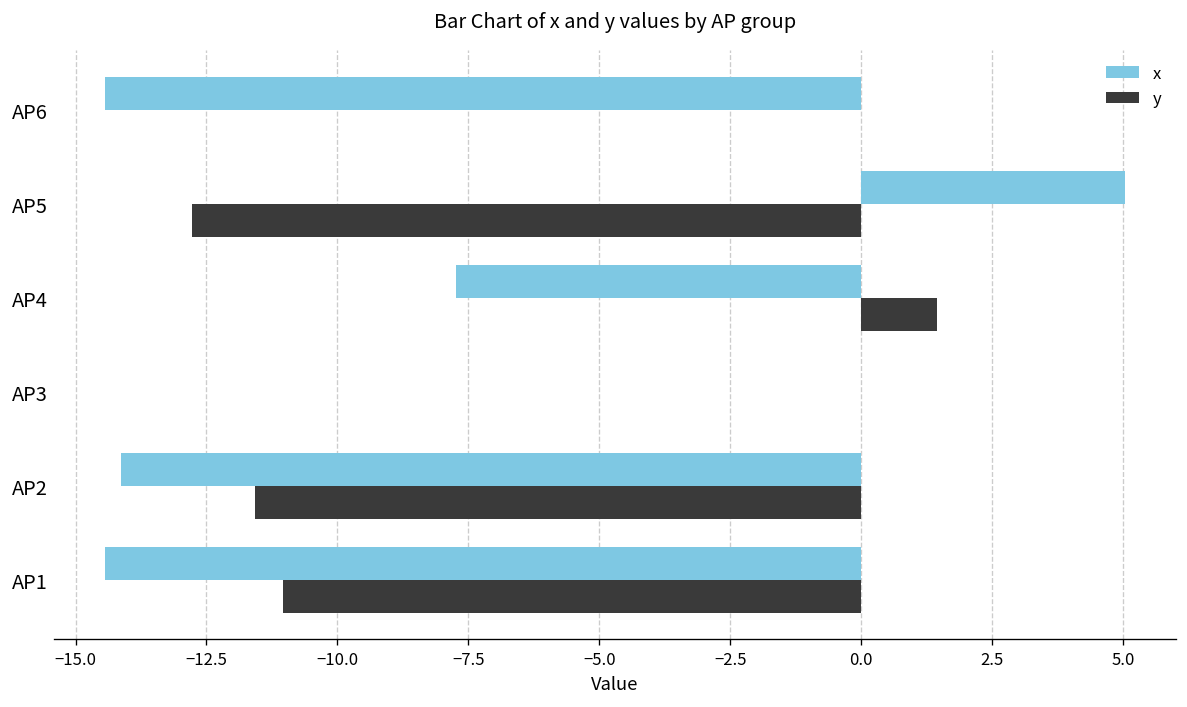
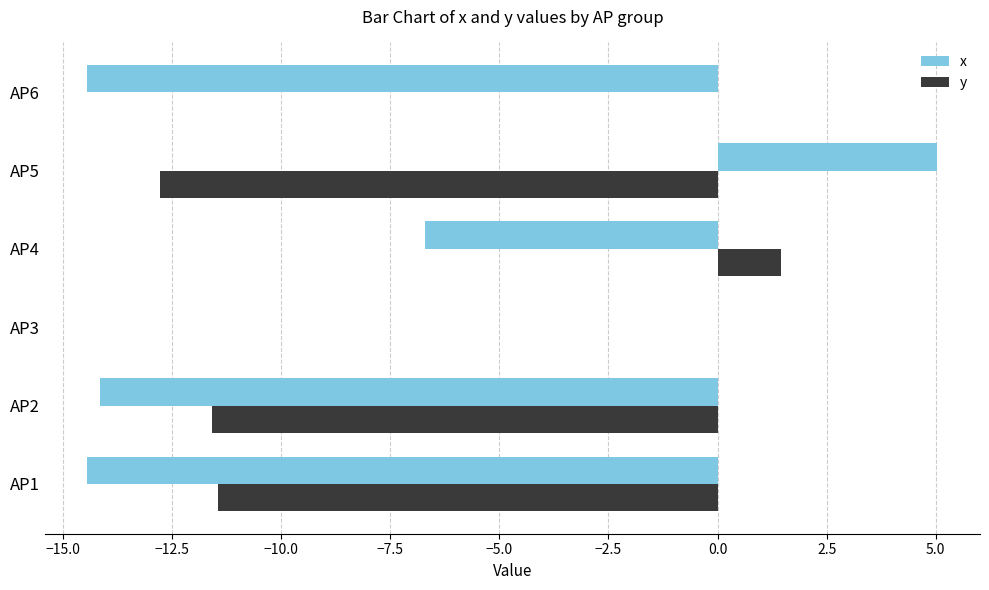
  {
    "x": {
      "AP6": -14.4,
      "AP5": 5.0,
-     "AP4": -7.7,
+     "AP4": -6.7,
      "AP3": 0.0,
      "AP2": -14.1,
      "AP1": -14.4
    },
    "y": {
      "AP6": 0.0,
      "AP5": -12.8,
      "AP4": 1.5,
      "AP3": 0.0,
      "AP2": -11.6,
-     "AP1": -11.0
+     "AP1": -11.5
    }
  }
